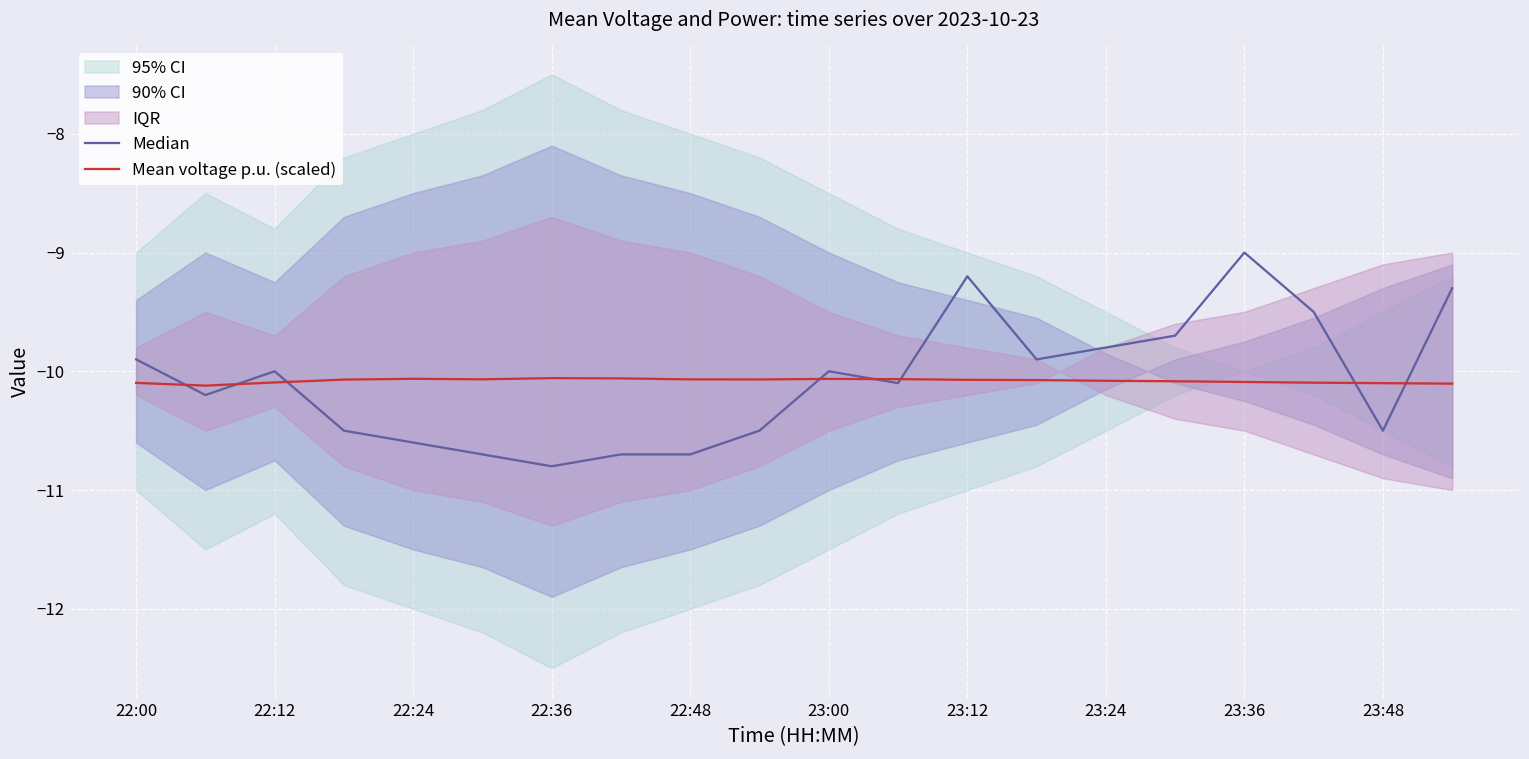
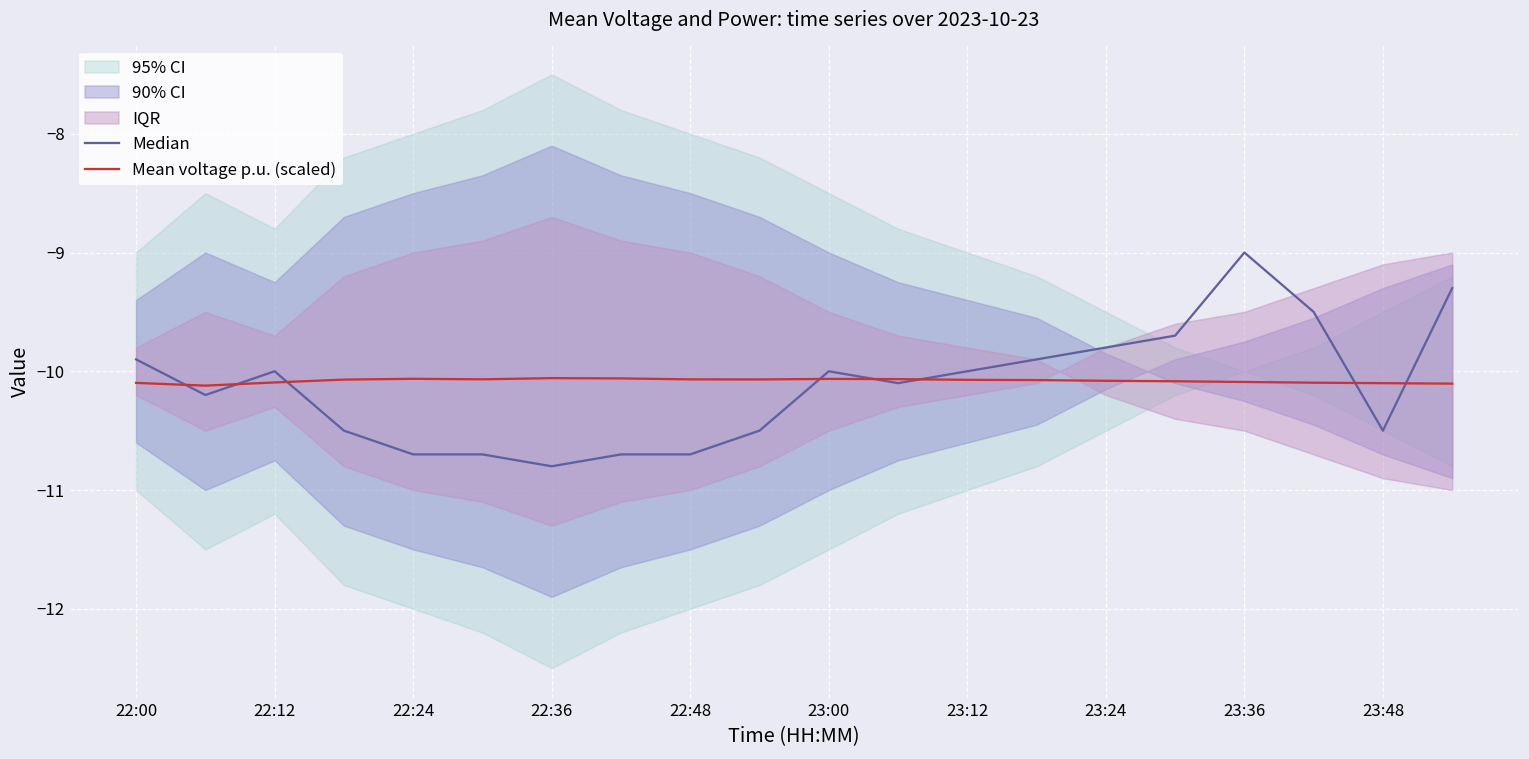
  {
    "Median": {
      "22:00": -9.9,
      "22:12": -10.0,
-     "22:24": -10.6,
+     "22:24": -10.7,
      "22:36": -10.8,
      "22:48": -10.7,
      "23:00": -10.0,
-     "23:12": -9.2,
+     "23:12": -10.0,
      "23:36": -9.0,
      "23:48": -10.5
    },
    "Mean voltage p.u. (scaled)": {
      "22:00": -10.1,
      "22:12": -10.1,
      "22:24": -10.06,
      "22:36": -10.06,
      "22:48": -10.07,
      "23:00": -10.06,
      "23:12": -10.07,
      "23:24": -10.1,
      "23:36": -10.1,
      "23:48": -10.1
    }
  }
